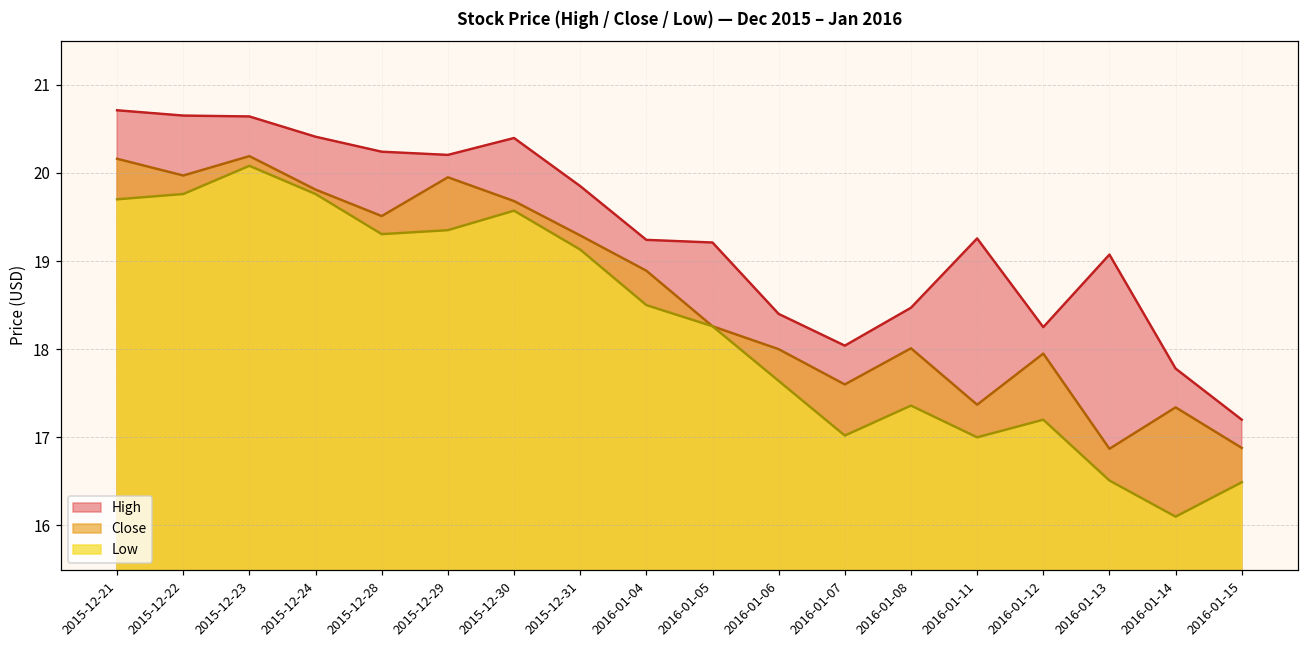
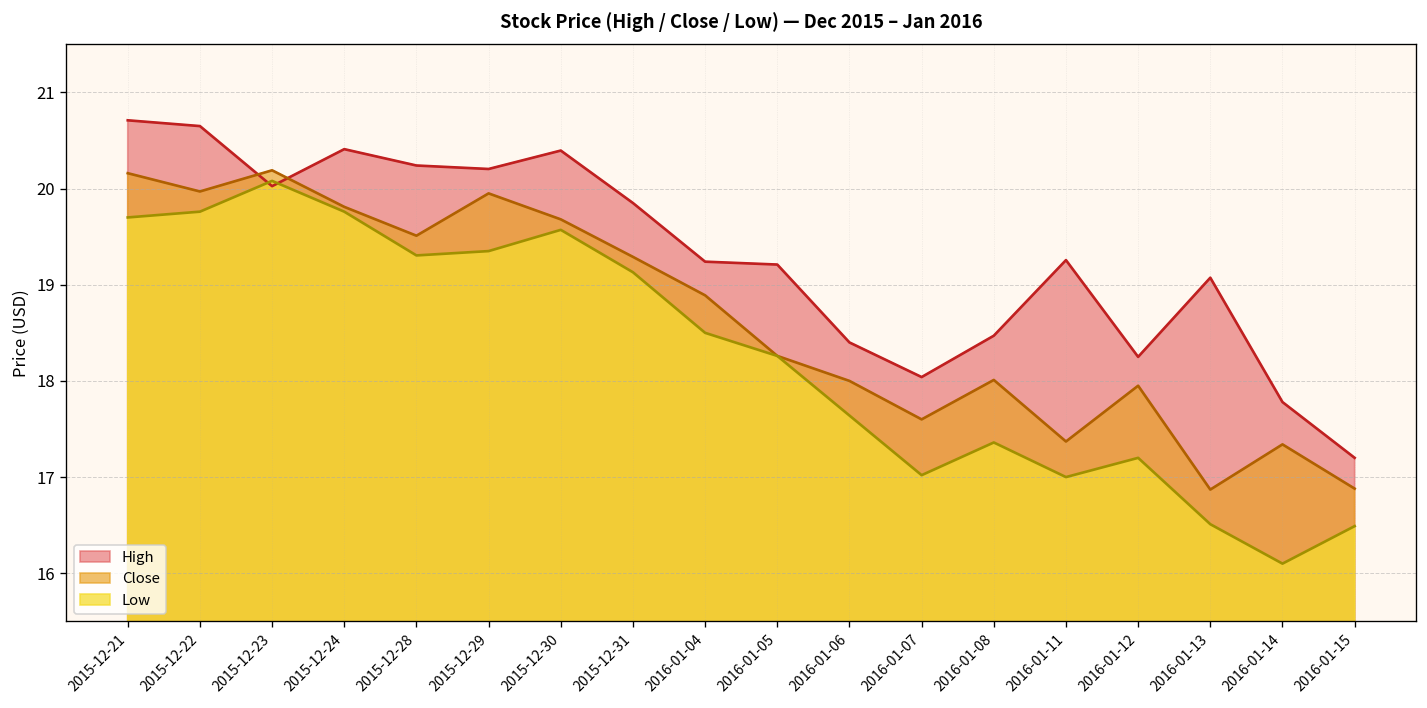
  {
    "High": {
      "2015-12-21": 20.7,
      "2015-12-22": 20.7,
-     "2015-12-23": 20.6,
+     "2015-12-23": 20.0,
      "2015-12-24": 20.4,
      "2015-12-28": 20.2,
      "2015-12-29": 20.2,
      "2015-12-30": 20.4,
      "2015-12-31": 19.9,
      "2016-01-04": 19.2,
      "2016-01-05": 19.2,
      "2016-01-06": 18.4,
      "2016-01-07": 18.0,
      "2016-01-08": 18.5,
      "2016-01-11": 19.3,
      "2016-01-12": 18.3,
      "2016-01-13": 19.1,
      "2016-01-14": 17.8,
      "2016-01-15": 17.2
    }
  }
